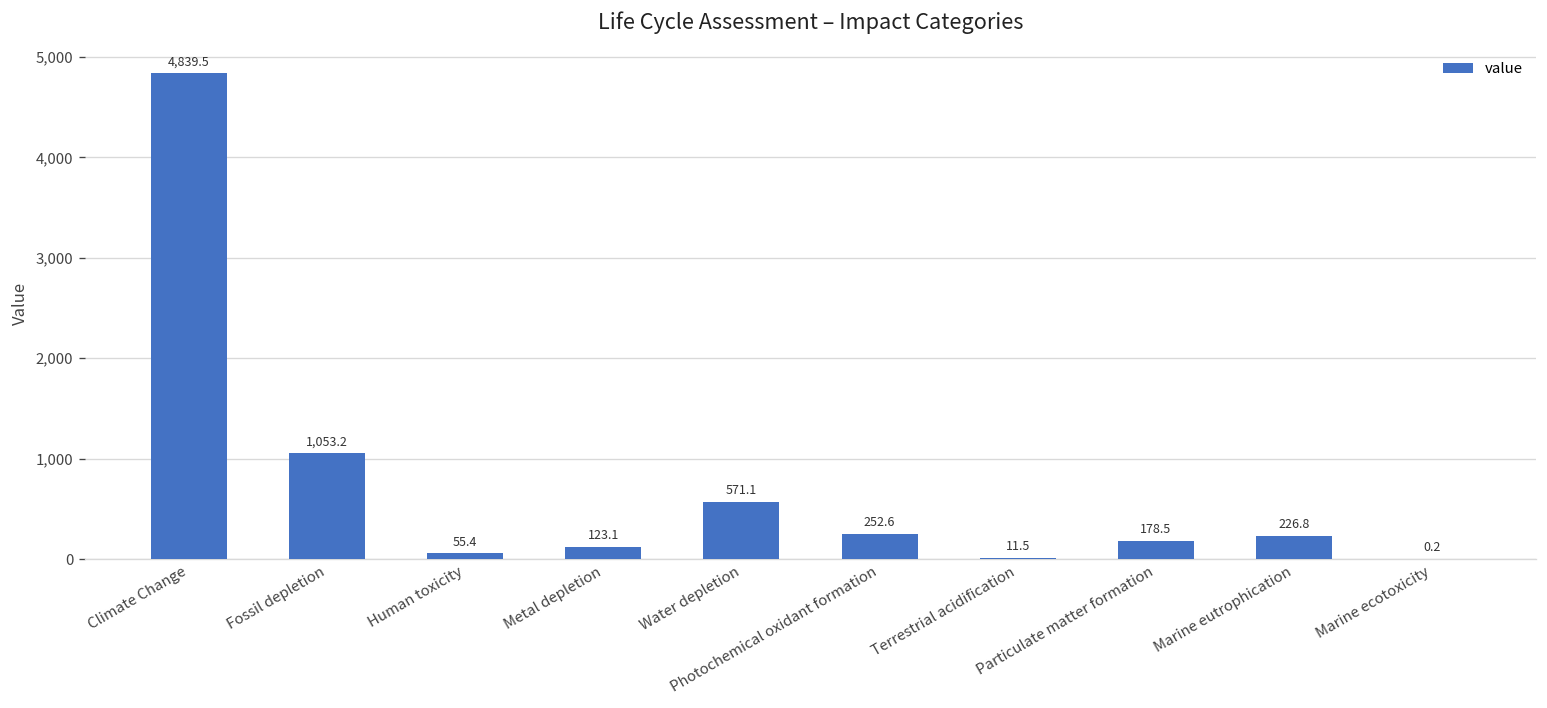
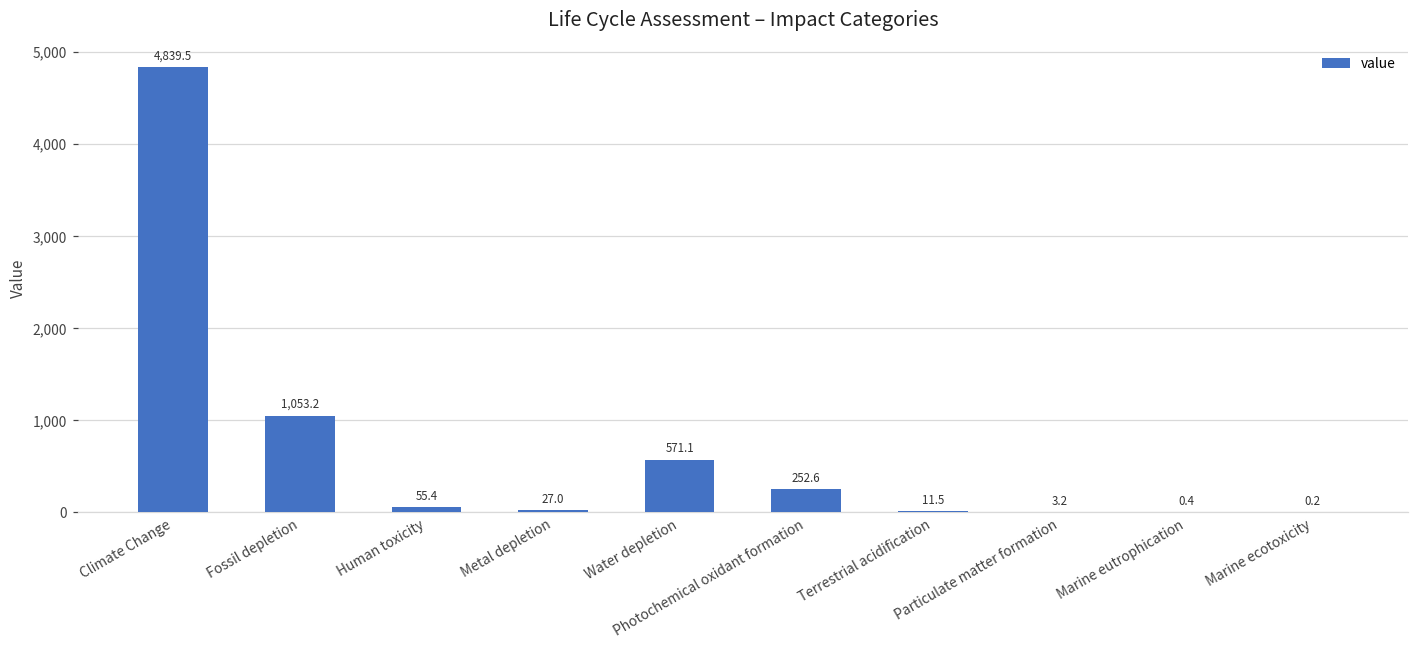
  {
    "Climate Change": "4,839.5",
    "Fossil depletion": "1,053.2",
    "Human toxicity": "55.4",
-   "Metal depletion": "123.1",
+   "Metal depletion": "27.0",
    "Water depletion": "571.1",
    "Photochemical oxidant formation": "252.6",
    "Terrestrial acidification": "11.5",
-   "Particulate matter formation": "178.5",
-   "Marine eutrophication": "226.8",
+   "Particulate matter formation": "3.2",
+   "Marine eutrophication": "0.4",
    "Marine ecotoxicity": "0.2"
  }
